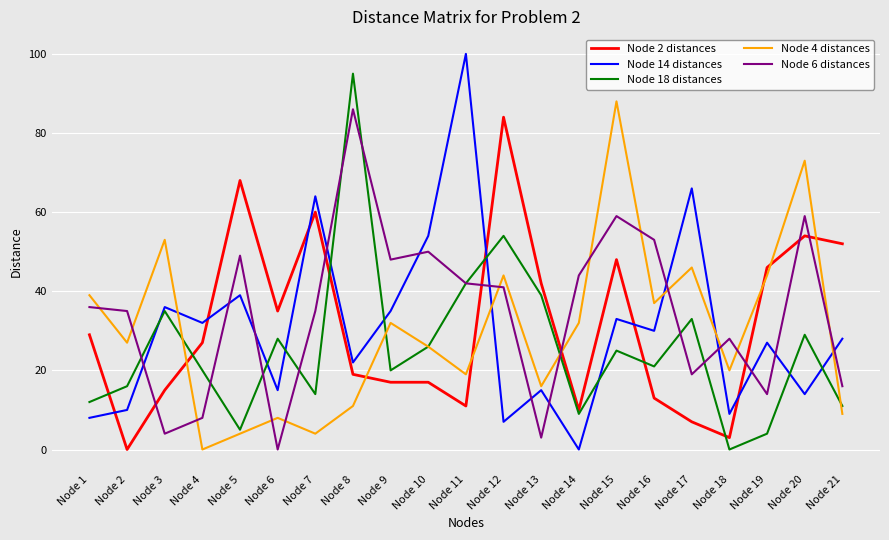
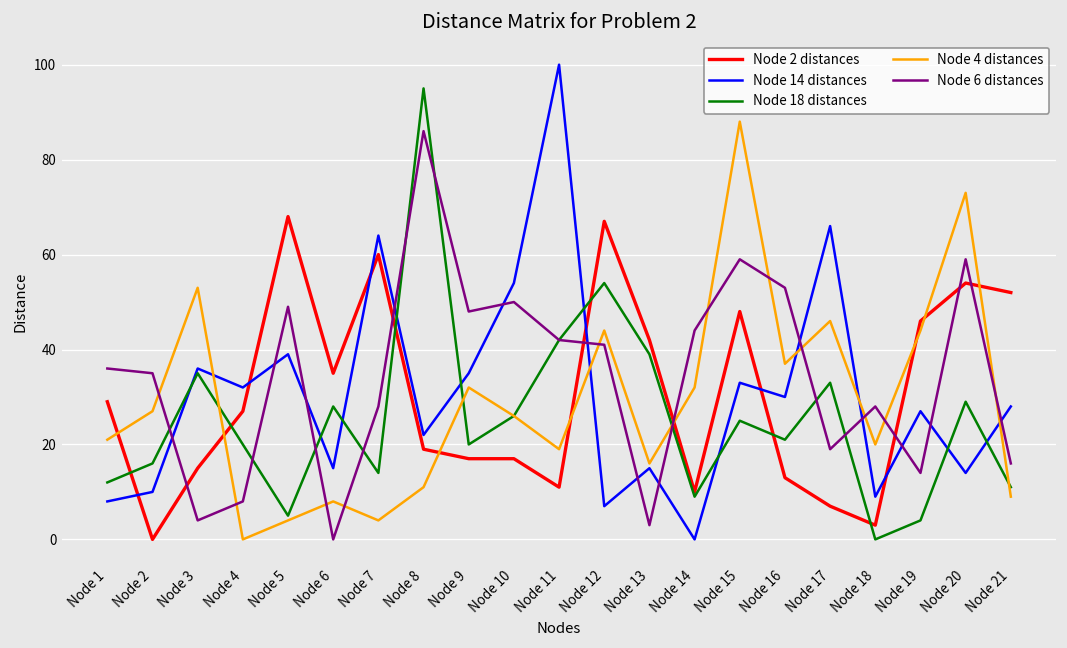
  {
    "Node 2 distances": {
      "Node 1": 29,
      "Node 2": 0,
      "Node 3": 15,
      "Node 4": 27,
      "Node 5": 68,
      "Node 6": 35,
      "Node 7": 60,
      "Node 8": 19,
      "Node 9": 17,
      "Node 10": 17,
      "Node 11": 11,
-     "Node 12": 84,
+     "Node 12": 67,
      "Node 13": 42,
      "Node 14": 10,
      "Node 15": 48,
      "Node 16": 13,
      "Node 17": 7,
      "Node 18": 3,
      "Node 19": 46,
      "Node 20": 54,
      "Node 21": 52
    },
    "Node 14 distances": {
      "Node 1": 8,
      "Node 2": 10,
      "Node 3": 36,
      "Node 4": 32,
      "Node 5": 39,
      "Node 6": 15,
      "Node 7": 64,
      "Node 8": 22,
      "Node 9": 35,
      "Node 10": 54,
      "Node 11": 100,
      "Node 12": 7,
      "Node 13": 15,
      "Node 14": 0,
      "Node 15": 33,
      "Node 16": 30,
      "Node 17": 66,
      "Node 18": 9,
      "Node 19": 27,
      "Node 20": 14,
      "Node 21": 28
    },
    "Node 18 distances": {
      "Node 1": 12,
      "Node 2": 16,
      "Node 3": 35,
      "Node 4": 20,
      "Node 5": 5,
      "Node 6": 28,
      "Node 7": 14,
      "Node 8": 95,
      "Node 9": 20,
      "Node 12": 54,
      "Node 13": 39,
      "Node 14": 9,
      "Node 15": 25,
      "Node 16": 21,
      "Node 17": 33,
      "Node 18": 0,
      "Node 19": 4,
      "Node 20": 29,
      "Node 21": 11
    },
    "Node 4 distances": {
-     "Node 1": 39,
+     "Node 1": 21,
      "Node 2": 27,
      "Node 3": 53,
      "Node 4": 0,
      "Node 5": 4,
      "Node 6": 8,
      "Node 7": 4,
      "Node 8": 11,
      "Node 9": 32,
      "Node 11": 19,
      "Node 12": 44,
      "Node 13": 16,
      "Node 14": 32,
      "Node 15": 88,
      "Node 16": 37,
      "Node 17": 46,
      "Node 18": 20,
      "Node 19": 44,
      "Node 20": 73,
      "Node 21": 9
    },
    "Node 6 distances": {
      "Node 1": 36,
      "Node 2": 35,
      "Node 3": 4,
      "Node 4": 8,
      "Node 5": 49,
      "Node 6": 0,
-     "Node 7": 35,
+     "Node 7": 28,
      "Node 8": 86,
      "Node 9": 48,
      "Node 10": 50,
      "Node 12": 41,
      "Node 13": 3,
      "Node 14": 44,
      "Node 15": 59,
      "Node 16": 53,
      "Node 17": 19,
      "Node 18": 28,
      "Node 19": 14,
      "Node 20": 59,
      "Node 21": 16
    }
  }
